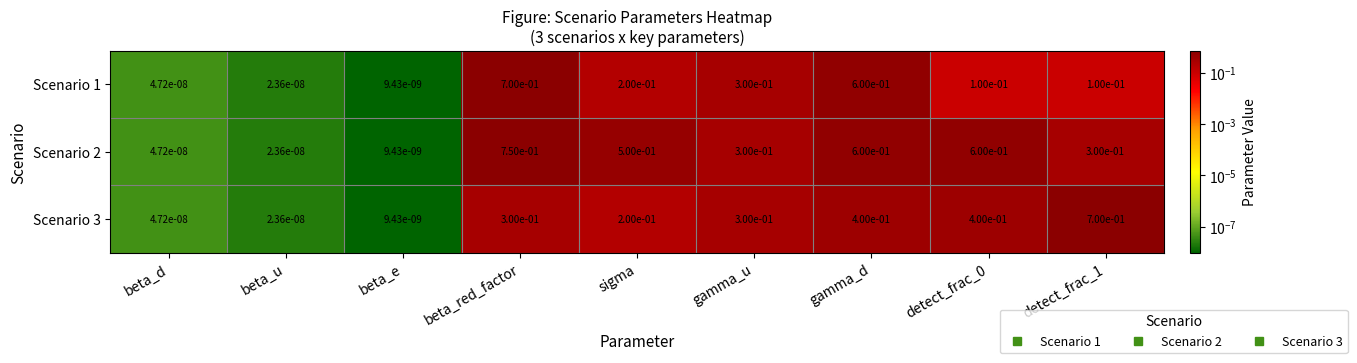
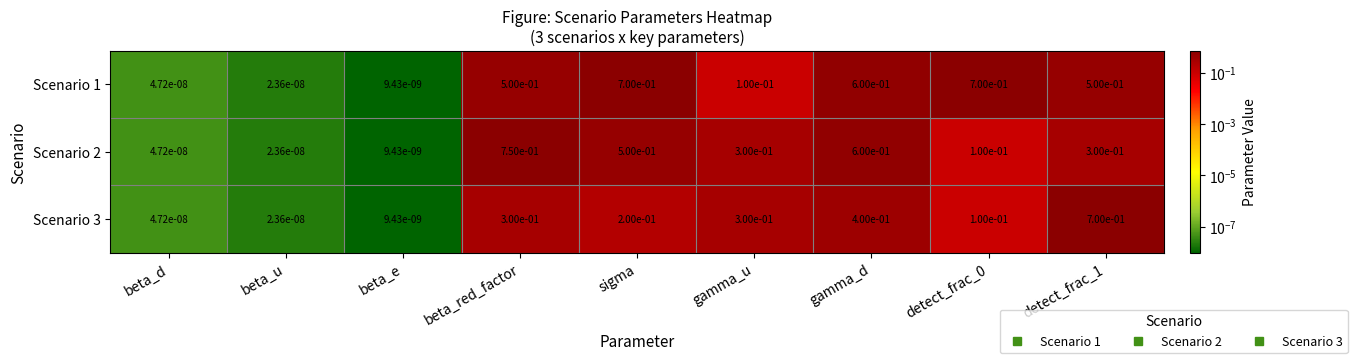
  {
    "Scenario 1": {
      "beta_d": "4.72e-08",
      "beta_u": "2.36e-08",
      "beta_e": "9.43e-09",
-     "beta_red_factor": "7.00e-01",
-     "sigma": "2.00e-01",
-     "gamma_u": "3.00e-01",
+     "beta_red_factor": "5.00e-01",
+     "sigma": "7.00e-01",
+     "gamma_u": "1.00e-01",
      "gamma_d": "6.00e-01",
-     "detect_frac_0": "1.00e-01",
-     "detect_frac_1": "1.00e-01"
+     "detect_frac_0": "7.00e-01",
+     "detect_frac_1": "5.00e-01"
    },
    "Scenario 2": {
      "beta_d": "4.72e-08",
      "beta_u": "2.36e-08",
      "beta_e": "9.43e-09",
      "beta_red_factor": "7.50e-01",
      "sigma": "5.00e-01",
      "gamma_u": "3.00e-01",
      "gamma_d": "6.00e-01",
-     "detect_frac_0": "6.00e-01",
+     "detect_frac_0": "1.00e-01",
      "detect_frac_1": "3.00e-01"
    },
    "Scenario 3": {
      "beta_d": "4.72e-08",
      "beta_u": "2.36e-08",
      "beta_e": "9.43e-09",
      "beta_red_factor": "3.00e-01",
      "sigma": "2.00e-01",
      "gamma_u": "3.00e-01",
      "gamma_d": "4.00e-01",
-     "detect_frac_0": "4.00e-01",
+     "detect_frac_0": "1.00e-01",
      "detect_frac_1": "7.00e-01"
    }
  }
